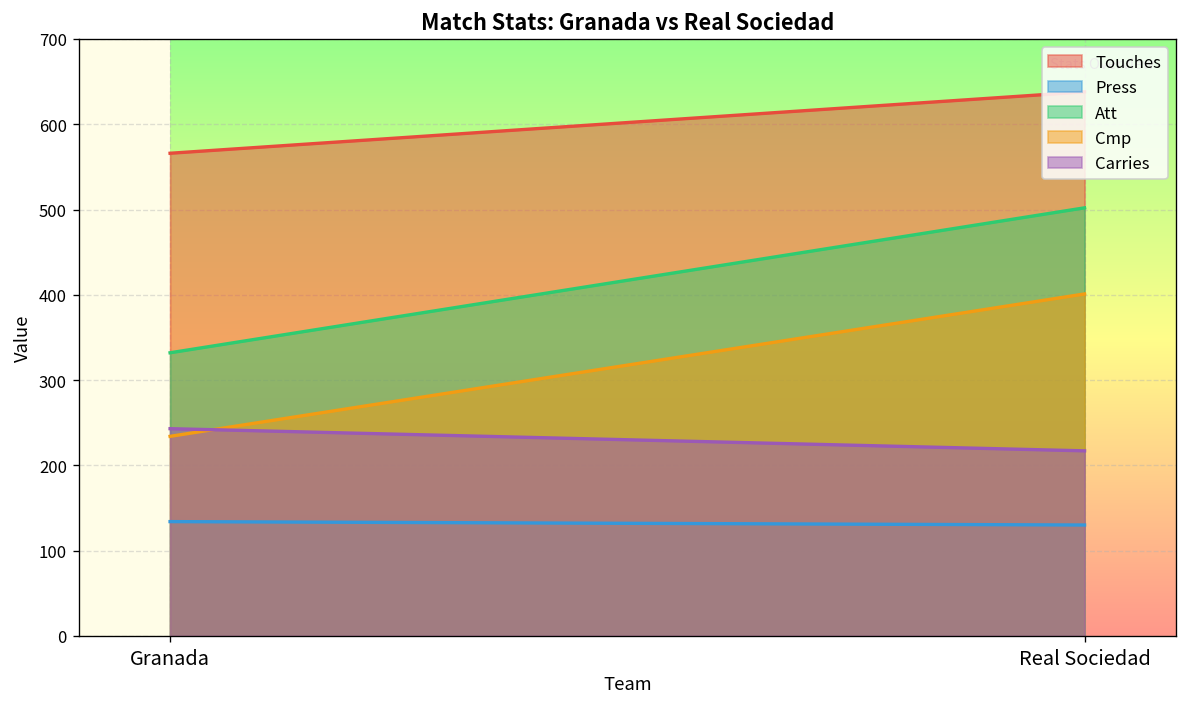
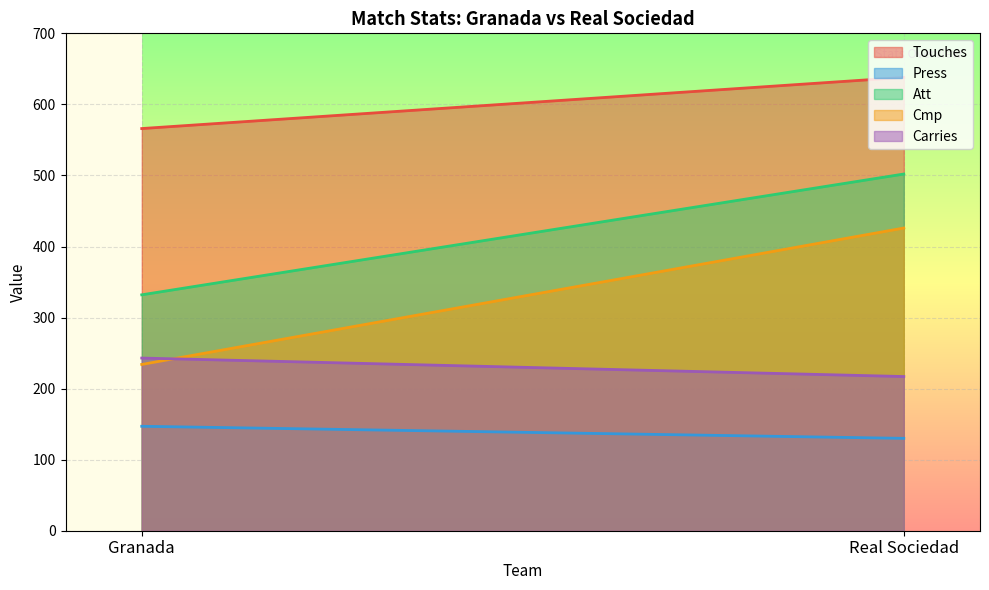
  {
    "Touches": {
      "Granada": 570
    },
    "Press": {
-     "Granada": 130,
+     "Granada": 150,
      "Real Sociedad": 130
    },
    "Att": {
      "Granada": 330,
      "Real Sociedad": 500
    },
    "Cmp": {
      "Granada": 230,
-     "Real Sociedad": 400
+     "Real Sociedad": 430
    },
    "Carries": {
      "Granada": 240,
      "Real Sociedad": 220
    }
  }
